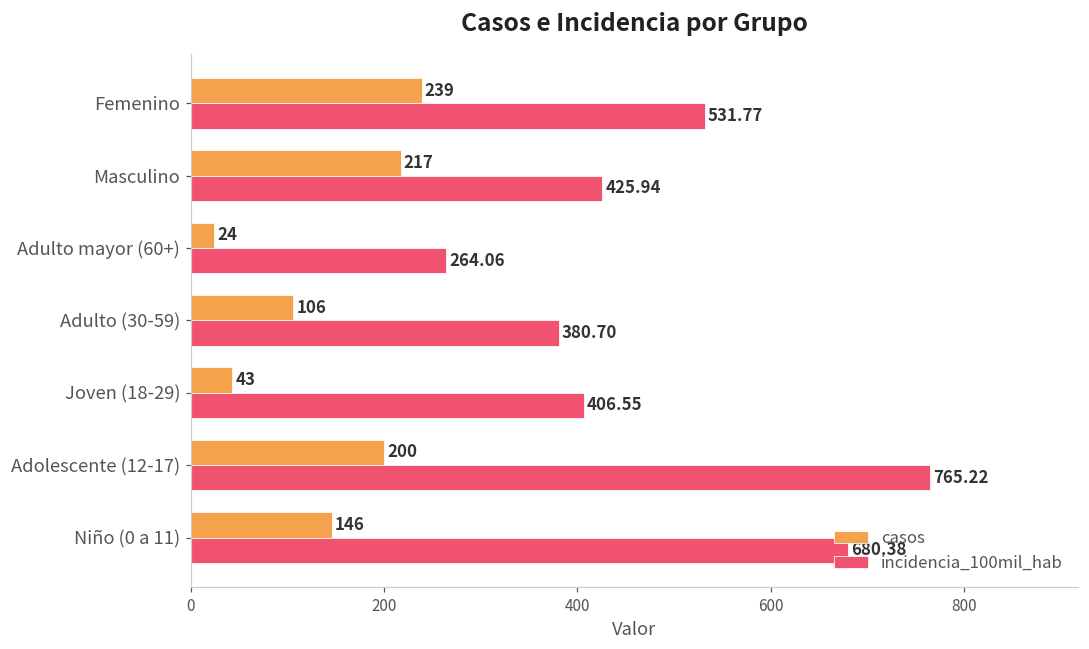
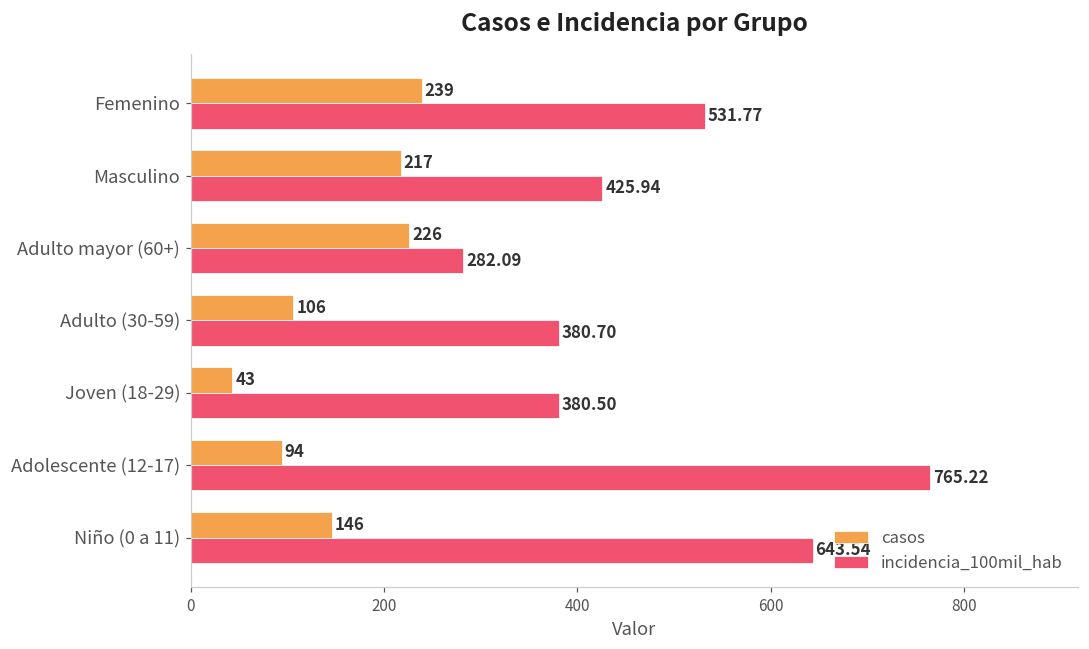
  {
    "casos": {
      "Femenino": 239,
      "Masculino": 217,
-     "Adulto mayor (60+)": 24,
+     "Adulto mayor (60+)": 226,
      "Adulto (30-59)": 106,
      "Joven (18-29)": 43,
-     "Adolescente (12-17)": 200,
+     "Adolescente (12-17)": 94,
      "Niño (0 a 11)": 146
    },
    "incidencia_100mil_hab": {
      "Femenino": 531.77,
      "Masculino": 425.94,
-     "Adulto mayor (60+)": 264.06,
+     "Adulto mayor (60+)": 282.09,
      "Adulto (30-59)": 380.70,
-     "Joven (18-29)": 406.55,
+     "Joven (18-29)": 380.50,
      "Adolescente (12-17)": 765.22,
-     "Niño (0 a 11)": 680.38
+     "Niño (0 a 11)": 643.54
    }
  }
